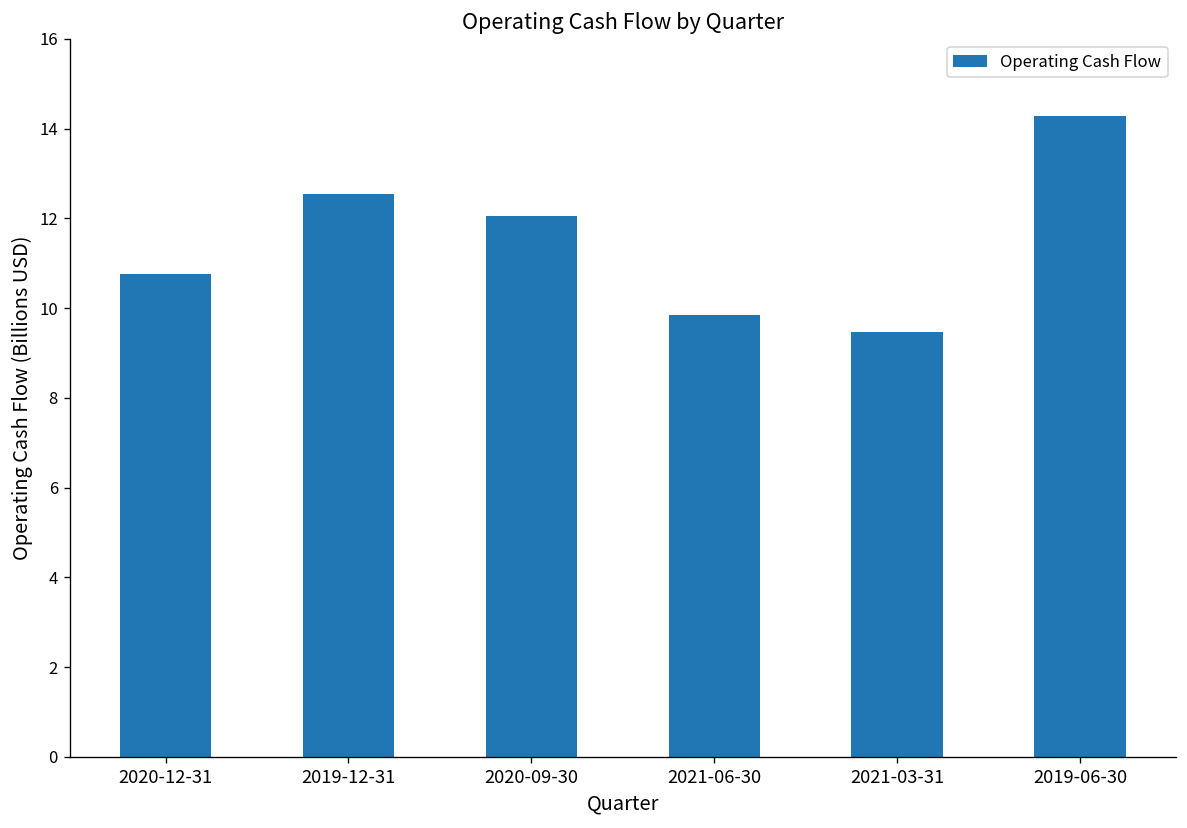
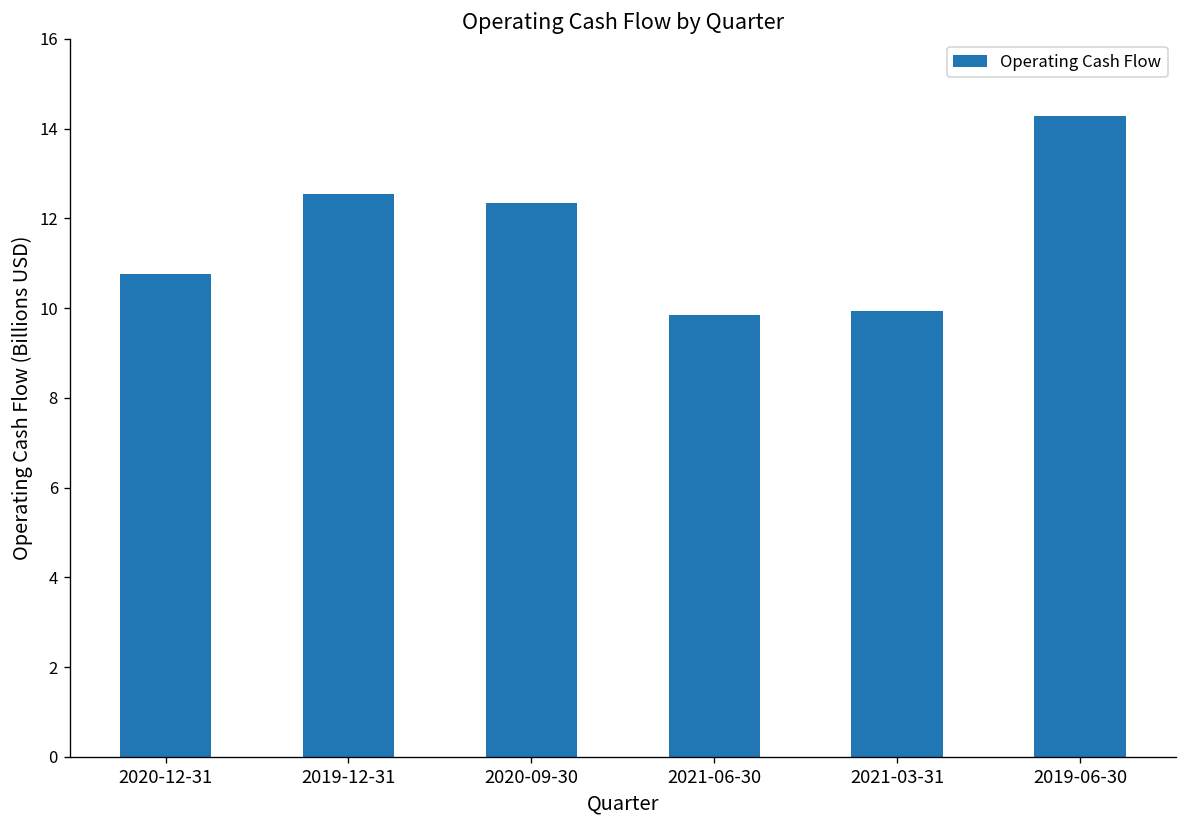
  {
    "2020-12-31": 10.8,
    "2019-12-31": 12.5,
-   "2020-09-30": 12.1,
+   "2020-09-30": 12.3,
    "2021-06-30": 9.9,
-   "2021-03-31": 9.5,
+   "2021-03-31": 9.9,
    "2019-06-30": 14.3
  }
